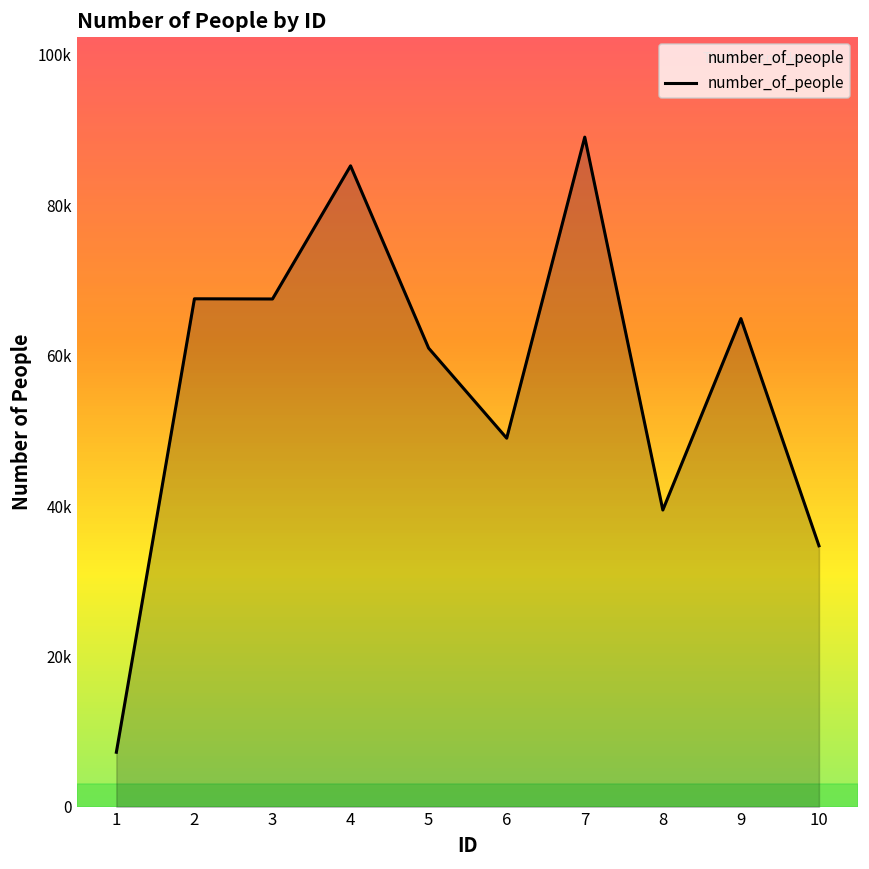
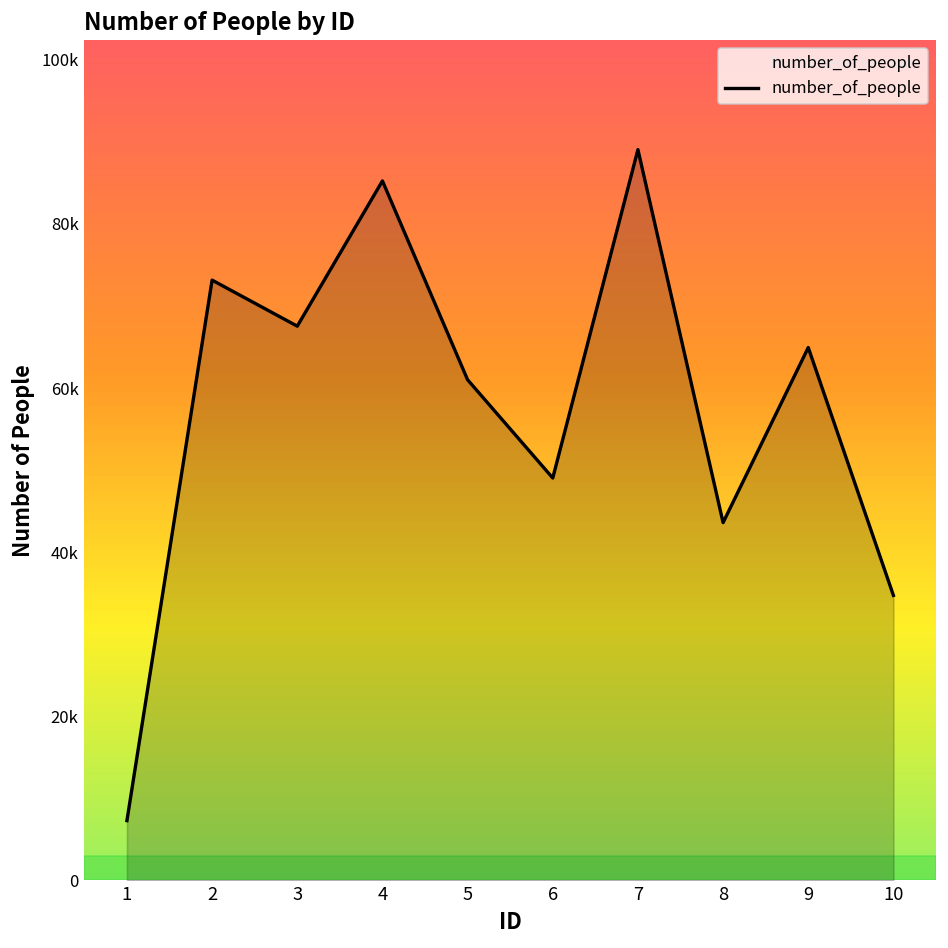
  {
    "1": 7000,
-   "2": 68000,
+   "2": 73000,
    "3": 68000,
    "4": 85000,
    "5": 61000,
    "6": 49000,
    "7": 89000,
-   "8": 39000,
+   "8": 44000,
    "9": 65000,
    "10": 35000
  }
